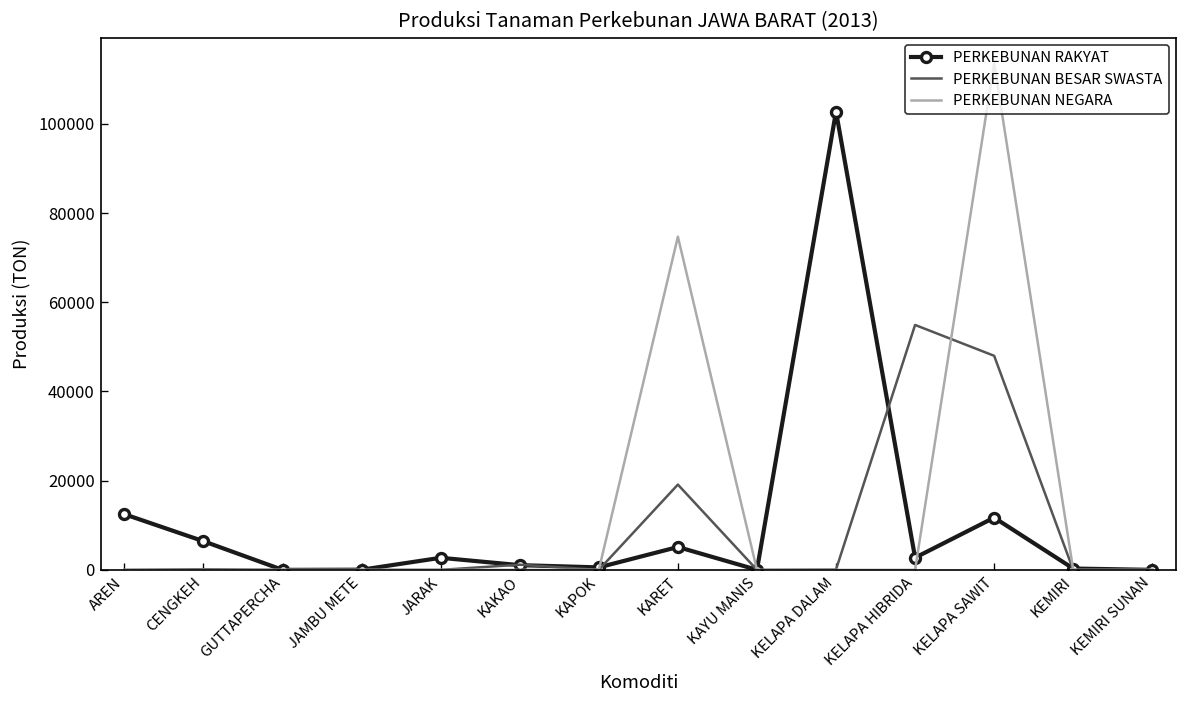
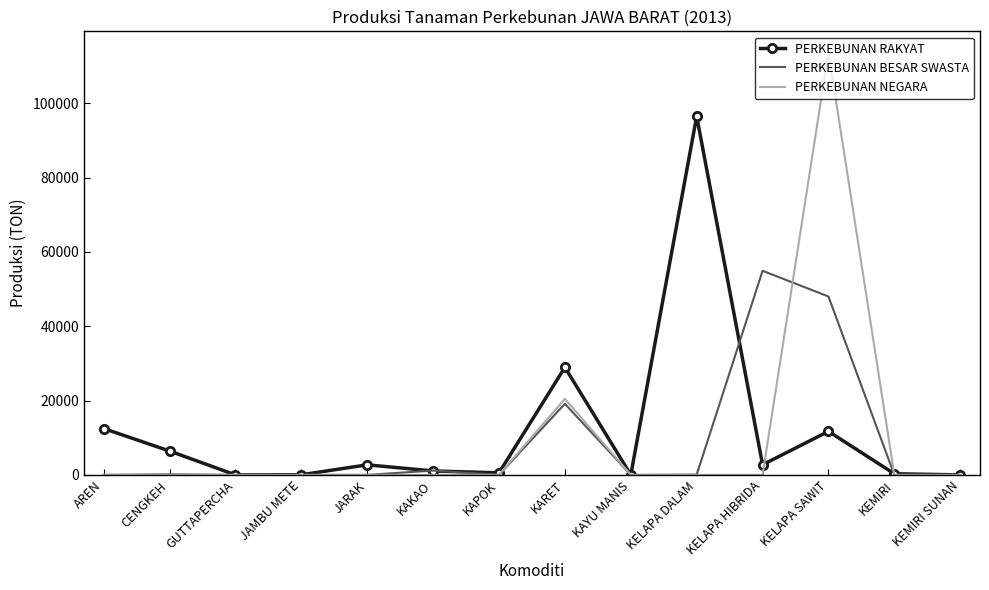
  {
    "PERKEBUNAN RAKYAT": {
      "AREN": 12000,
      "CENGKEH": 6000,
      "JARAK": 3000,
-     "KARET": 5000,
-     "KELAPA DALAM": 103000,
+     "KARET": 29000,
+     "KELAPA DALAM": 96000,
      "KELAPA HIBRIDA": 3000,
      "KELAPA SAWIT": 12000
    },
    "PERKEBUNAN BESAR SWASTA": {
      "KARET": 19000,
      "KELAPA HIBRIDA": 55000,
      "KELAPA SAWIT": 48000
    },
    "PERKEBUNAN NEGARA": {
      "KAKAO": 0,
-     "KARET": 75000,
+     "KARET": 20000,
      "KELAPA HIBRIDA": 0
    }
  }
